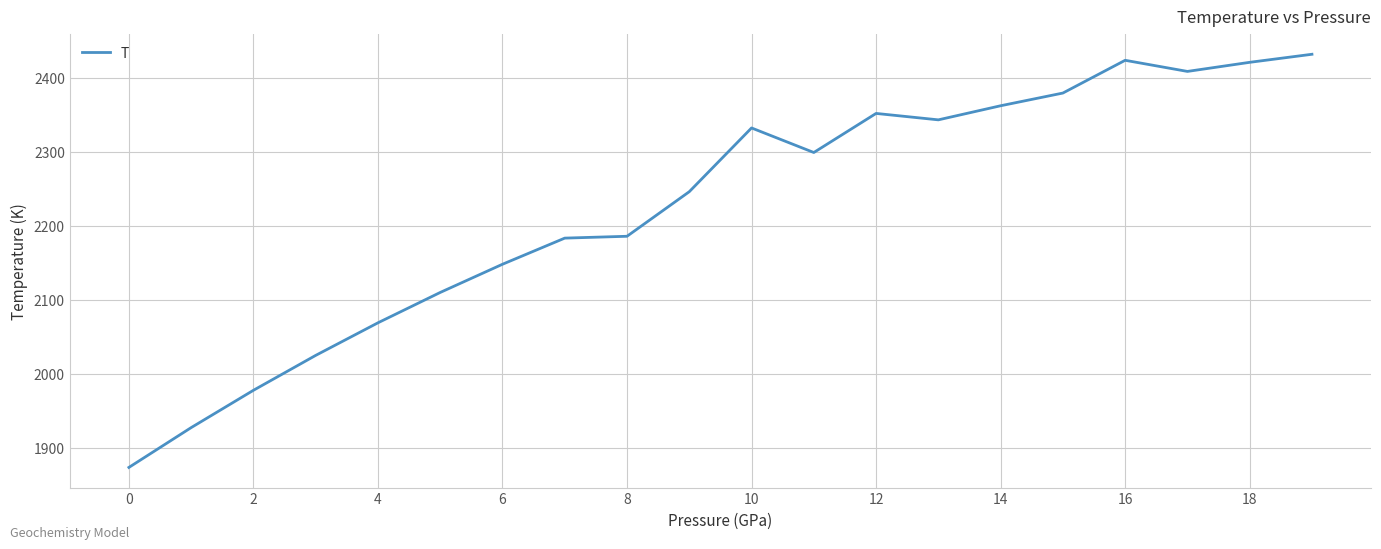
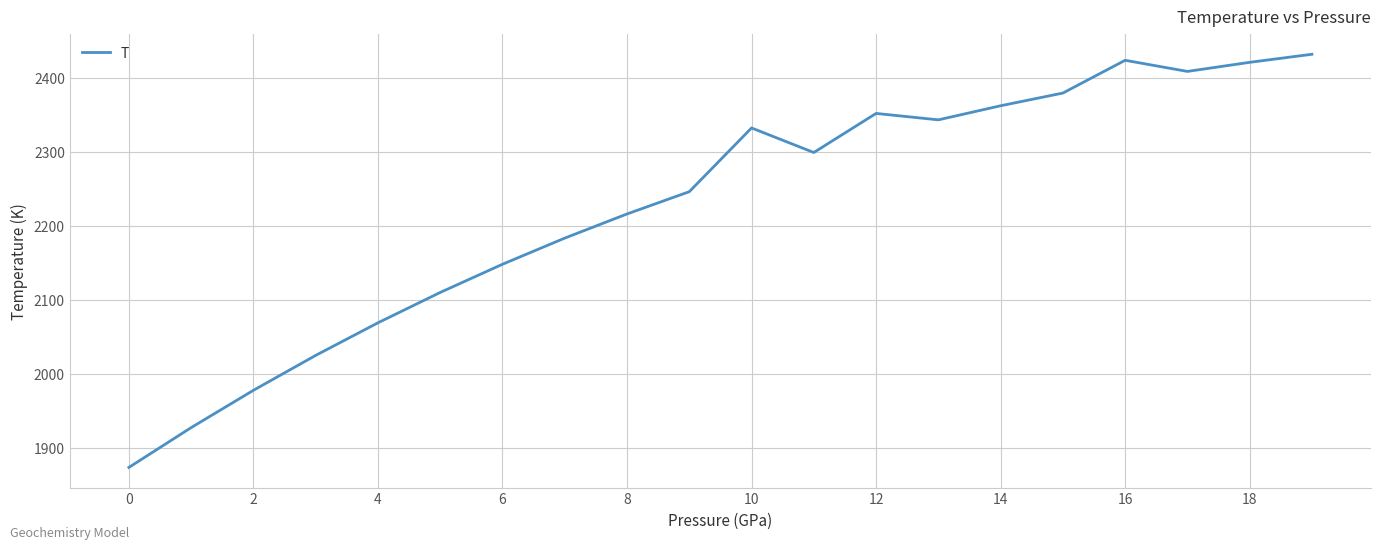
  {
    "0": 1870,
    "2": 1980,
    "4": 2070,
    "6": 2150,
-   "8": 2190,
+   "8": 2220,
    "10": 2330,
    "12": 2350,
    "14": 2360,
    "16": 2420,
    "18": 2420
  }
